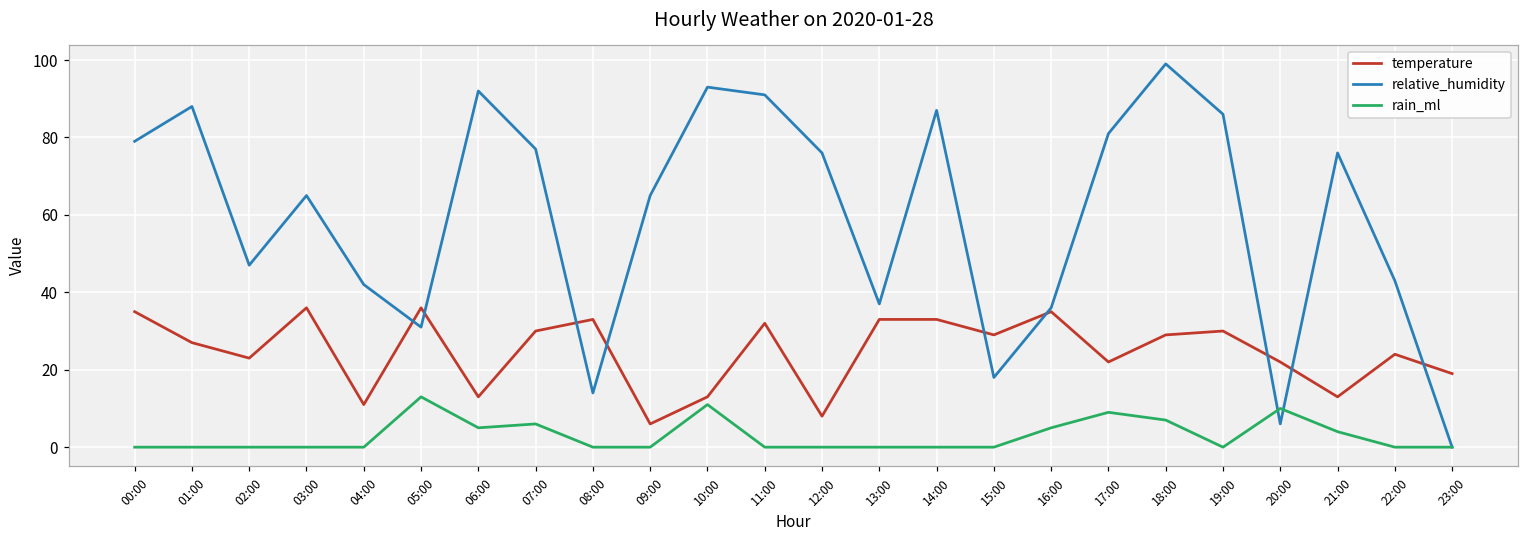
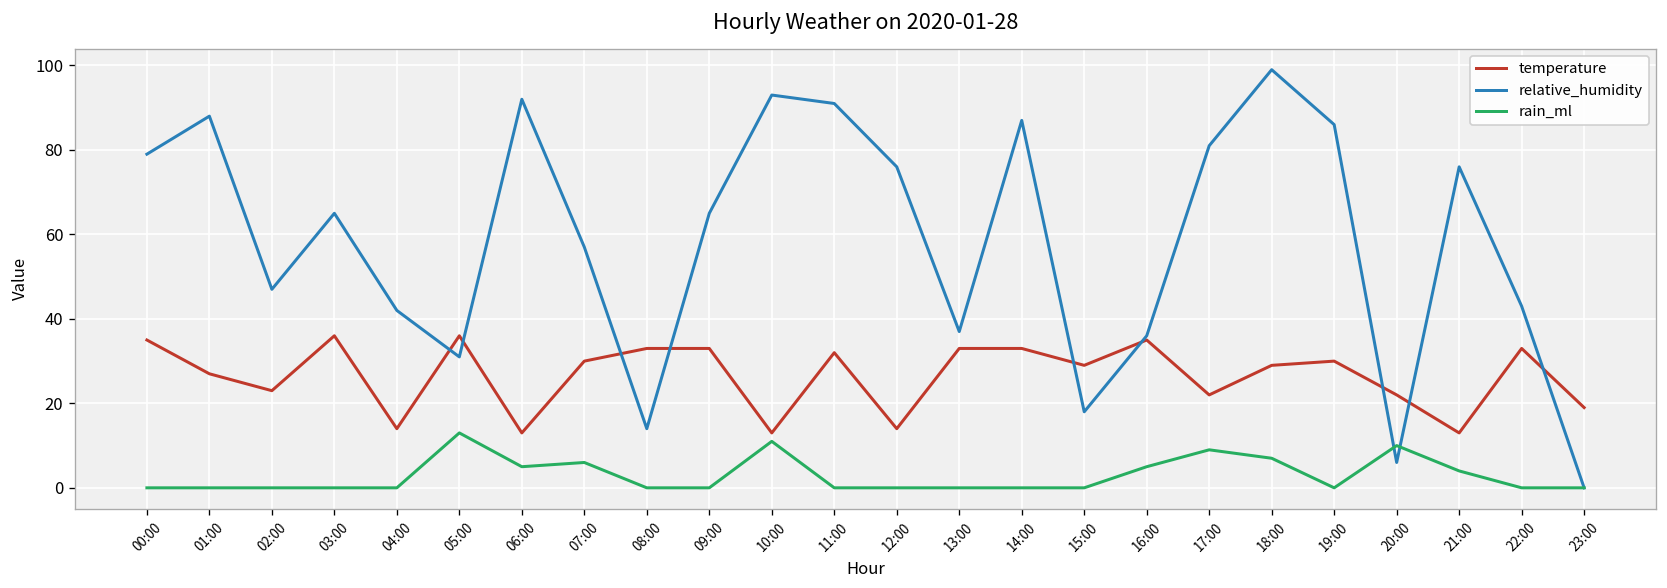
  {
    "temperature": {
      "00:00": 35,
      "01:00": 27,
      "02:00": 23,
      "03:00": 36,
-     "04:00": 11,
+     "04:00": 14,
      "05:00": 36,
      "06:00": 13,
      "07:00": 30,
      "08:00": 33,
-     "09:00": 6,
+     "09:00": 33,
      "10:00": 13,
      "11:00": 32,
-     "12:00": 8,
+     "12:00": 14,
      "13:00": 33,
      "14:00": 33,
      "15:00": 29,
      "16:00": 35,
      "17:00": 22,
      "18:00": 29,
      "19:00": 30,
      "20:00": 22,
      "21:00": 13,
-     "22:00": 24,
+     "22:00": 33,
      "23:00": 19
    },
    "relative_humidity": {
      "00:00": 79,
      "01:00": 88,
      "02:00": 47,
      "03:00": 65,
      "04:00": 42,
      "05:00": 31,
      "06:00": 92,
-     "07:00": 77,
+     "07:00": 57,
      "08:00": 14,
      "09:00": 65,
      "10:00": 93,
      "11:00": 91,
      "12:00": 76,
      "13:00": 37,
      "14:00": 87,
      "15:00": 18,
      "16:00": 36,
      "17:00": 81,
      "18:00": 99,
      "19:00": 86,
      "20:00": 6,
      "21:00": 76,
      "22:00": 43
    },
    "rain_ml": {
      "00:00": 0,
      "01:00": 0,
      "02:00": 0,
      "03:00": 0,
      "04:00": 0,
      "05:00": 13,
      "06:00": 5,
      "07:00": 6,
      "08:00": 0,
      "09:00": 0,
      "10:00": 11,
      "11:00": 0,
      "12:00": 0,
      "13:00": 0,
      "14:00": 0,
      "15:00": 0,
      "16:00": 5,
      "17:00": 9,
      "18:00": 7,
      "19:00": 0,
      "20:00": 10,
      "21:00": 4,
      "22:00": 0
    }
  }
